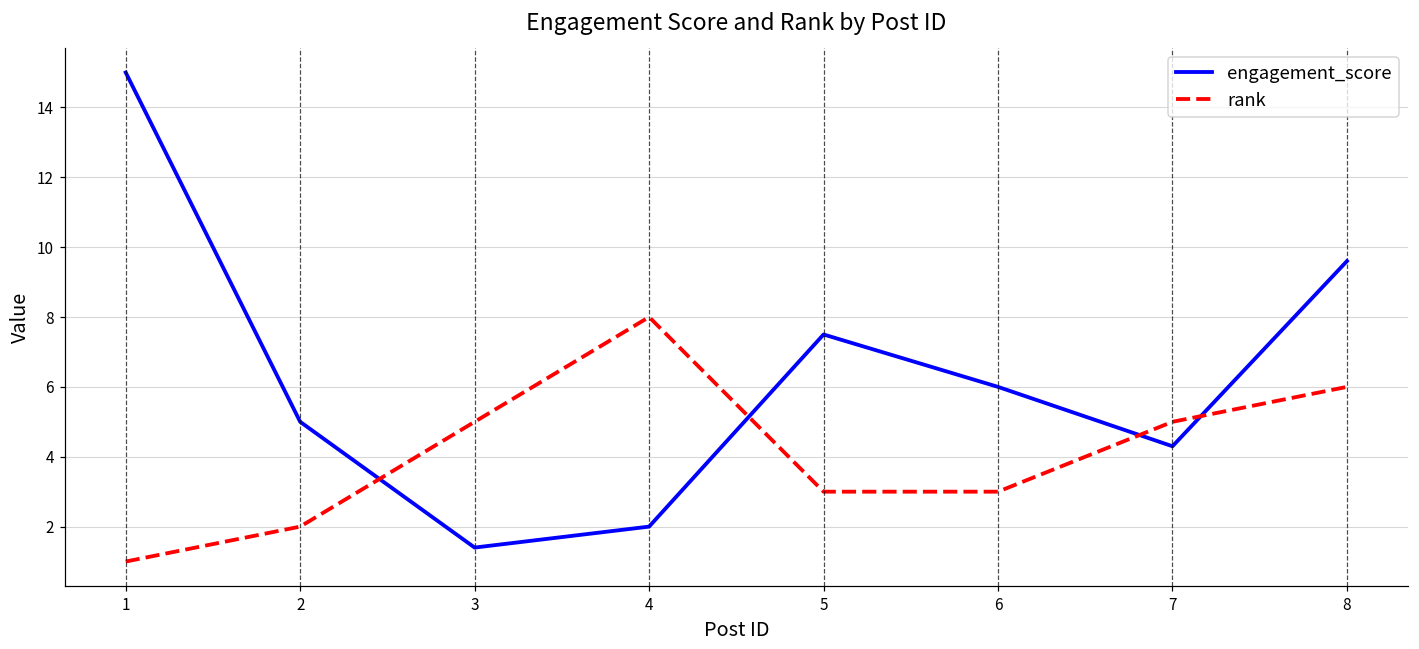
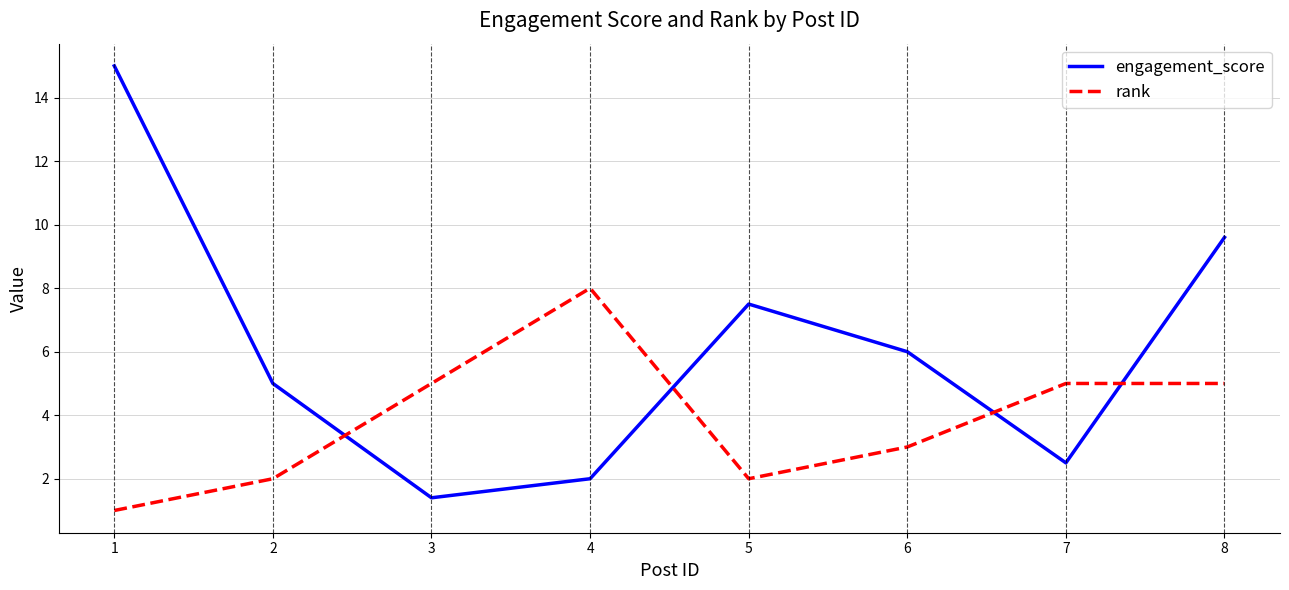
  {
    "engagement_score": {
      "1": 15.0,
      "2": 5.0,
      "3": 1.4,
      "4": 2.0,
      "5": 7.5,
      "6": 6.0,
-     "7": 4.3,
+     "7": 2.5,
      "8": 9.6
    },
    "rank": {
      "1": 1,
      "2": 2,
      "3": 5,
      "4": 8,
-     "5": 3,
+     "5": 2,
      "6": 3,
      "7": 5,
-     "8": 6
+     "8": 5
    }
  }
